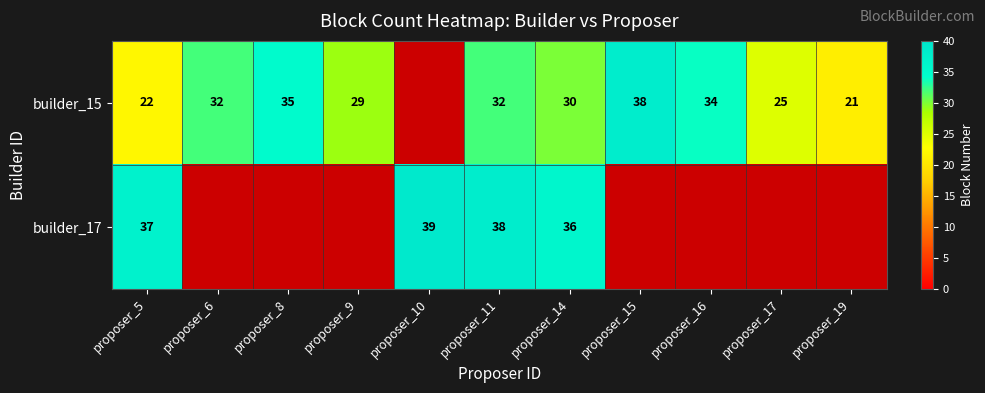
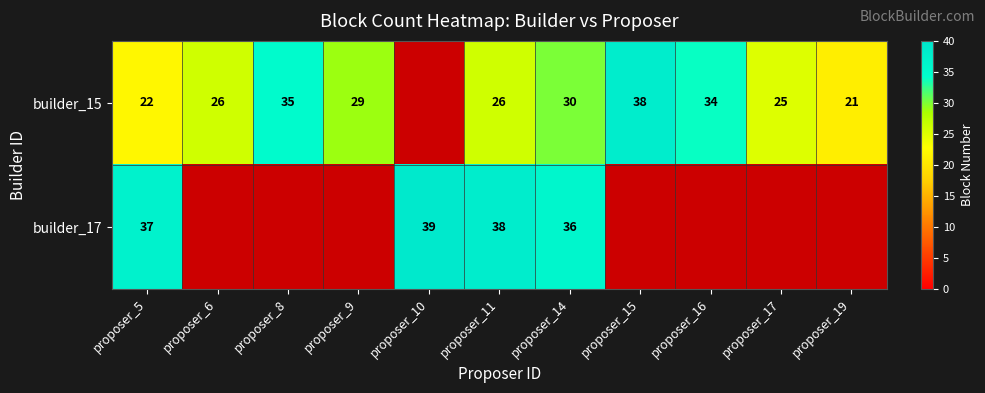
  {
    "builder_15": {
      "proposer_5": 22,
-     "proposer_6": 32,
+     "proposer_6": 26,
      "proposer_8": 35,
      "proposer_9": 29,
-     "proposer_11": 32,
+     "proposer_11": 26,
      "proposer_14": 30,
      "proposer_15": 38,
      "proposer_16": 34,
      "proposer_17": 25,
      "proposer_19": 21
    },
    "builder_17": {
      "proposer_5": 37,
      "proposer_10": 39,
      "proposer_11": 38,
      "proposer_14": 36
    }
  }
